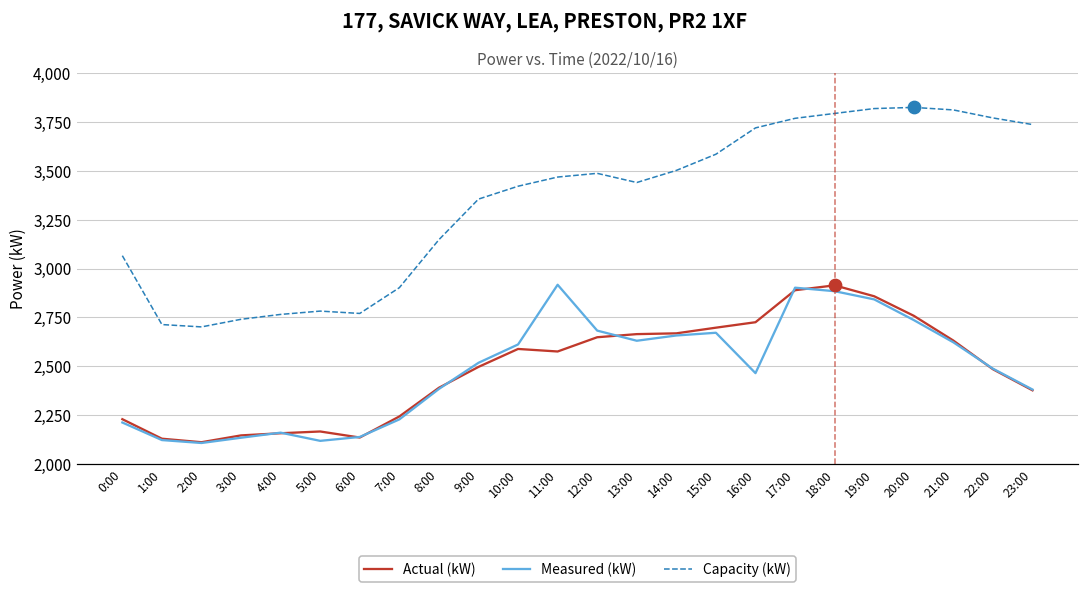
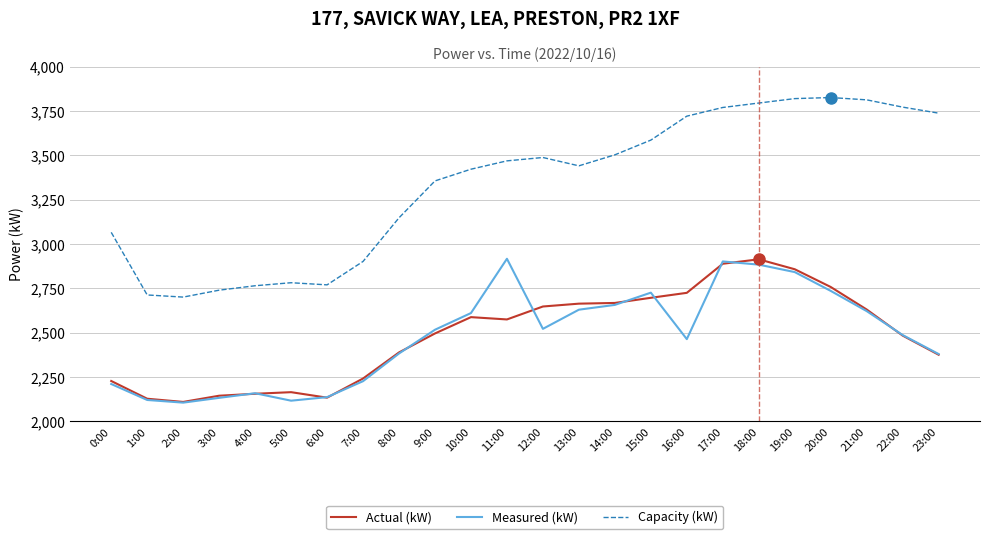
  {
    "Measured (kW)": {
      "0:00": "2,210",
      "5:00": "2,120",
      "7:00": "2,230",
      "9:00": "2,520",
      "10:00": "2,610",
      "11:00": "2,920",
-     "12:00": "2,680",
+     "12:00": "2,520",
      "13:00": "2,630",
-     "15:00": "2,670",
+     "15:00": "2,730",
      "16:00": "2,460",
      "18:00": "2,880",
      "19:00": "2,840",
      "20:00": "2,740"
    }
  }
